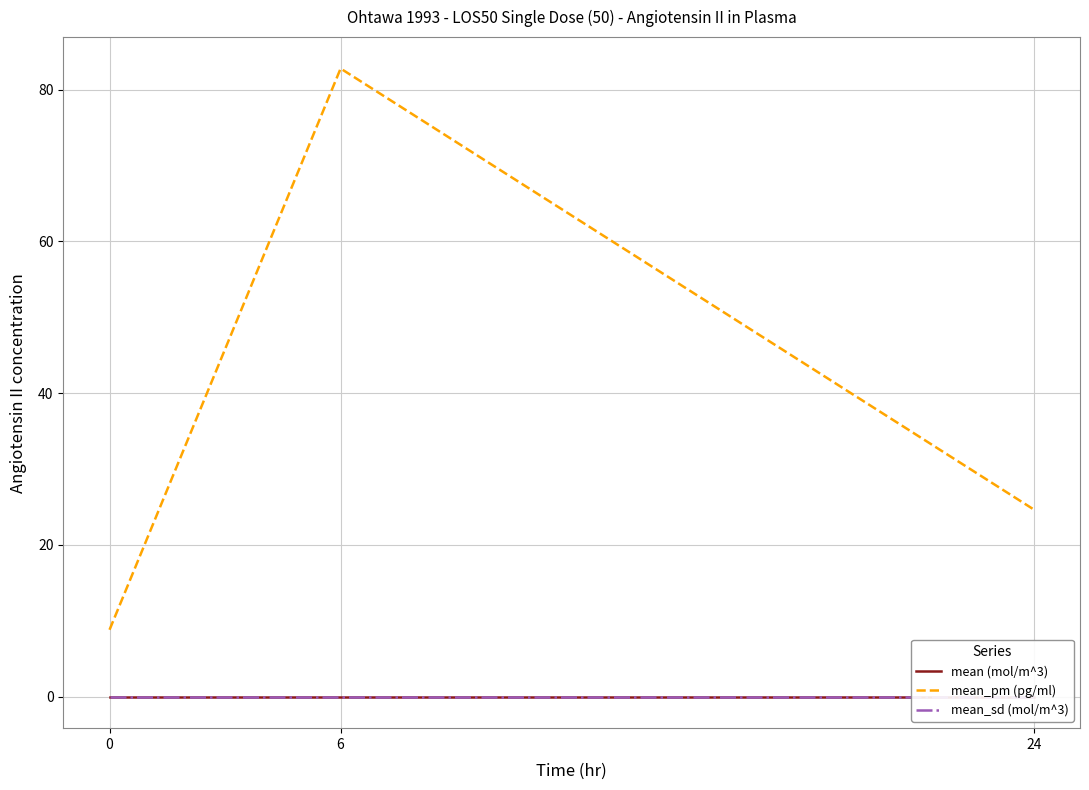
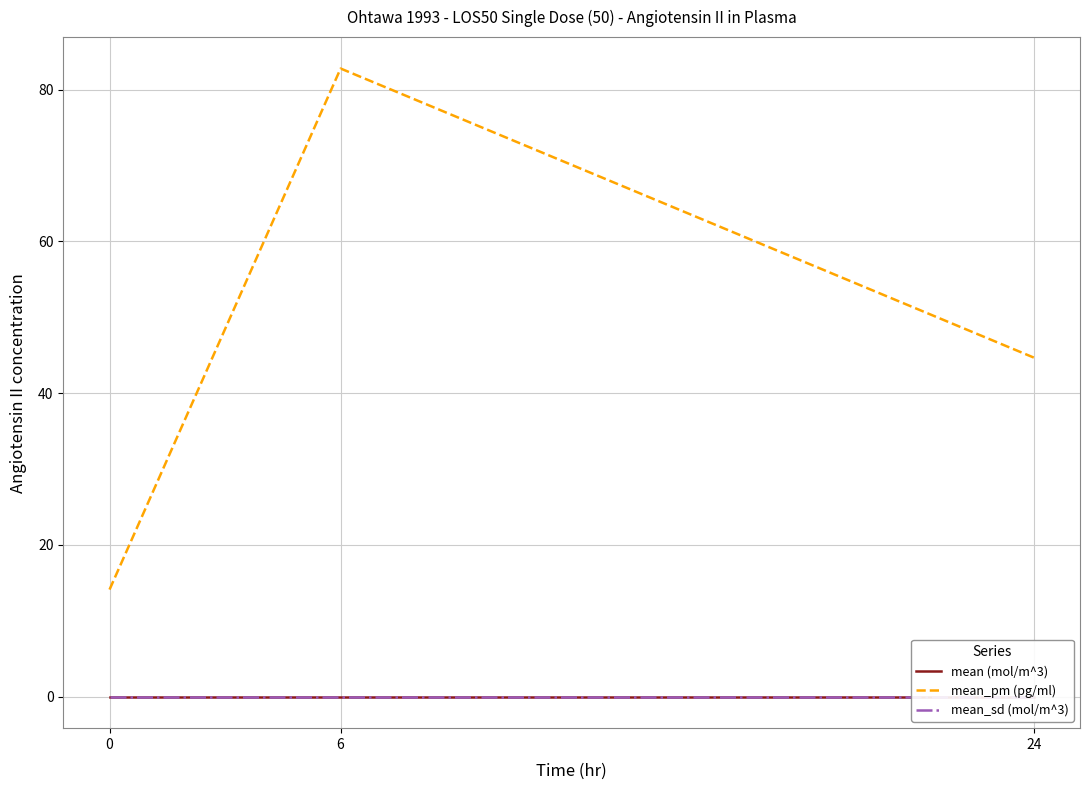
  {
    "mean_sd (mol/m^3)": {
      "0": 0,
      "6": 0
    },
    "mean_pm (pg/ml)": {
-     "0": 9,
+     "0": 14,
      "6": 83,
-     "24": 25
+     "24": 45
    }
  }
